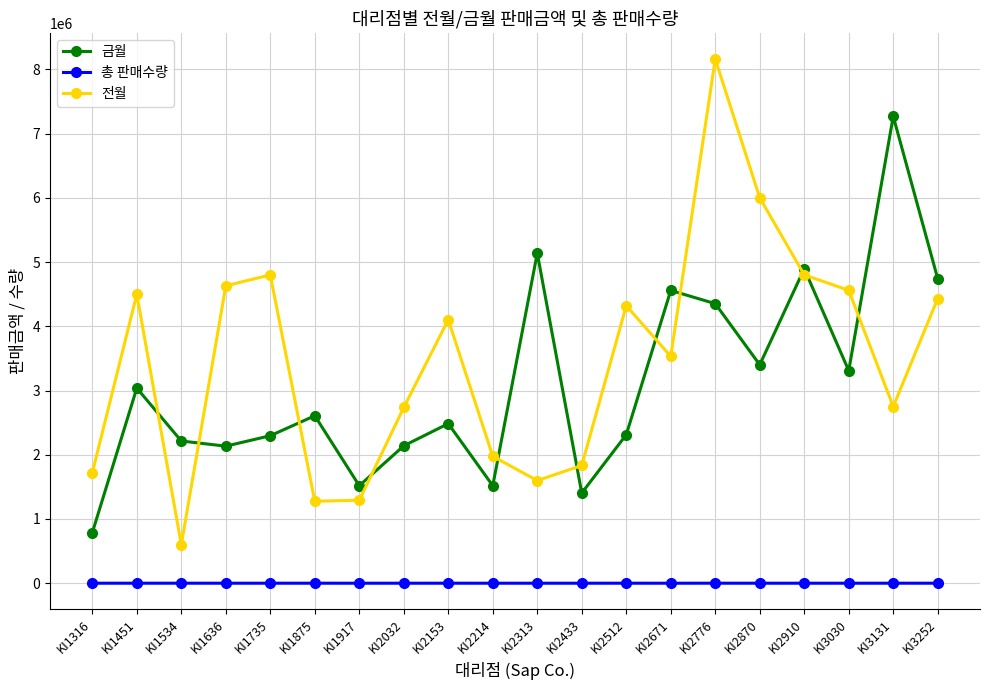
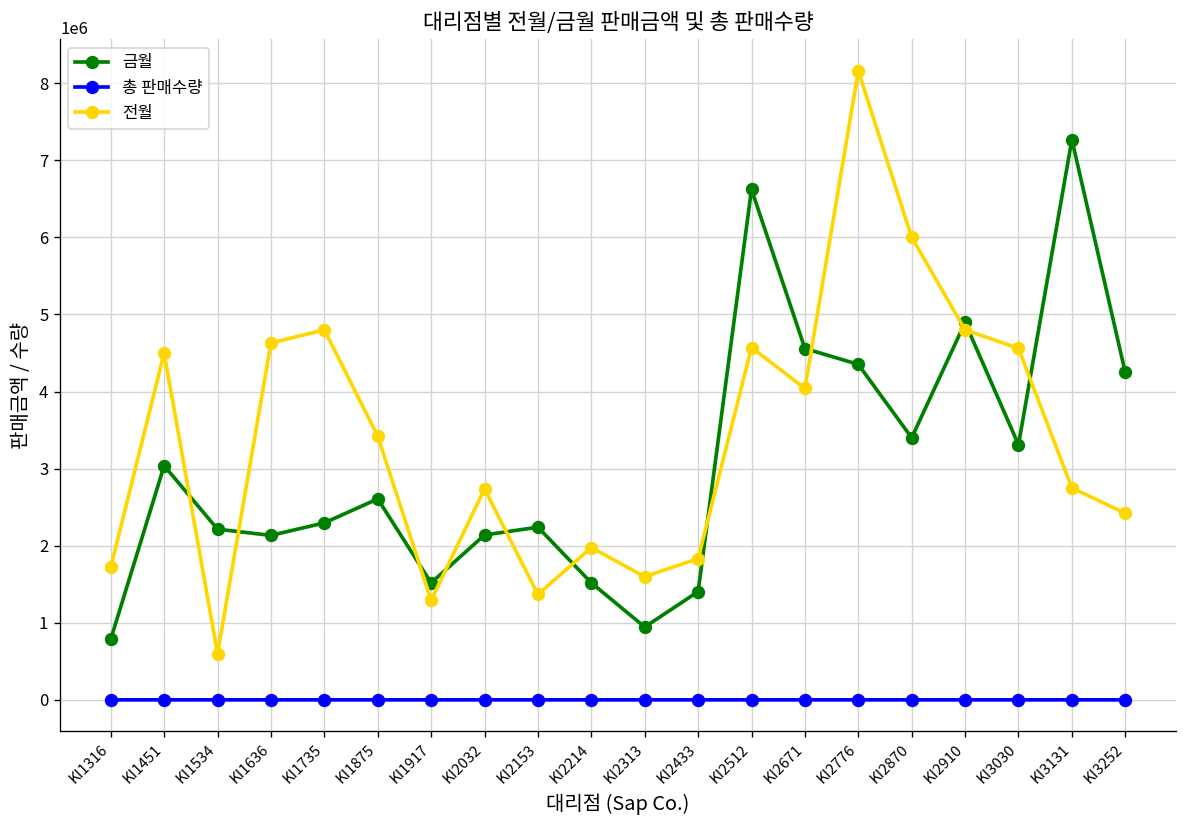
  {
    "금월": {
      "KI1316": 800000,
      "KI1451": 3000000,
      "KI1534": 2200000,
      "KI1636": 2100000,
      "KI1735": 2300000,
      "KI1875": 2600000,
      "KI1917": 1500000,
      "KI2032": 2100000,
-     "KI2153": 2500000,
+     "KI2153": 2200000,
      "KI2214": 1500000,
-     "KI2313": 5100000,
+     "KI2313": 900000,
      "KI2433": 1400000,
-     "KI2512": 2300000,
+     "KI2512": 6600000,
      "KI2671": 4600000,
      "KI2776": 4400000,
      "KI2870": 3400000,
      "KI2910": 4900000,
      "KI3030": 3300000,
      "KI3131": 7300000,
-     "KI3252": 4700000
+     "KI3252": 4200000
    },
    "총 판매수량": {
      "KI1316": 0,
      "KI1451": 0,
      "KI1534": 0,
      "KI1636": 0,
      "KI1735": 0,
      "KI1875": 0,
      "KI1917": 0,
      "KI2032": 0,
      "KI2153": 0,
      "KI2214": 0,
      "KI2313": 0,
      "KI2433": 0,
      "KI2512": 0,
      "KI2671": 0,
      "KI2776": 0,
      "KI2870": 0,
      "KI2910": 0,
      "KI3030": 0,
      "KI3131": 0,
      "KI3252": 0
    },
    "전월": {
      "KI1316": 1700000,
      "KI1451": 4500000,
      "KI1534": 600000,
      "KI1636": 4600000,
      "KI1735": 4800000,
-     "KI1875": 1300000,
+     "KI1875": 3400000,
      "KI1917": 1300000,
      "KI2032": 2700000,
-     "KI2153": 4100000,
+     "KI2153": 1400000,
      "KI2214": 2000000,
      "KI2313": 1600000,
      "KI2433": 1800000,
-     "KI2512": 4300000,
-     "KI2671": 3500000,
+     "KI2512": 4600000,
+     "KI2671": 4000000,
      "KI2776": 8200000,
      "KI2870": 6000000,
      "KI2910": 4800000,
      "KI3030": 4600000,
      "KI3131": 2800000,
-     "KI3252": 4400000
+     "KI3252": 2400000
    }
  }
